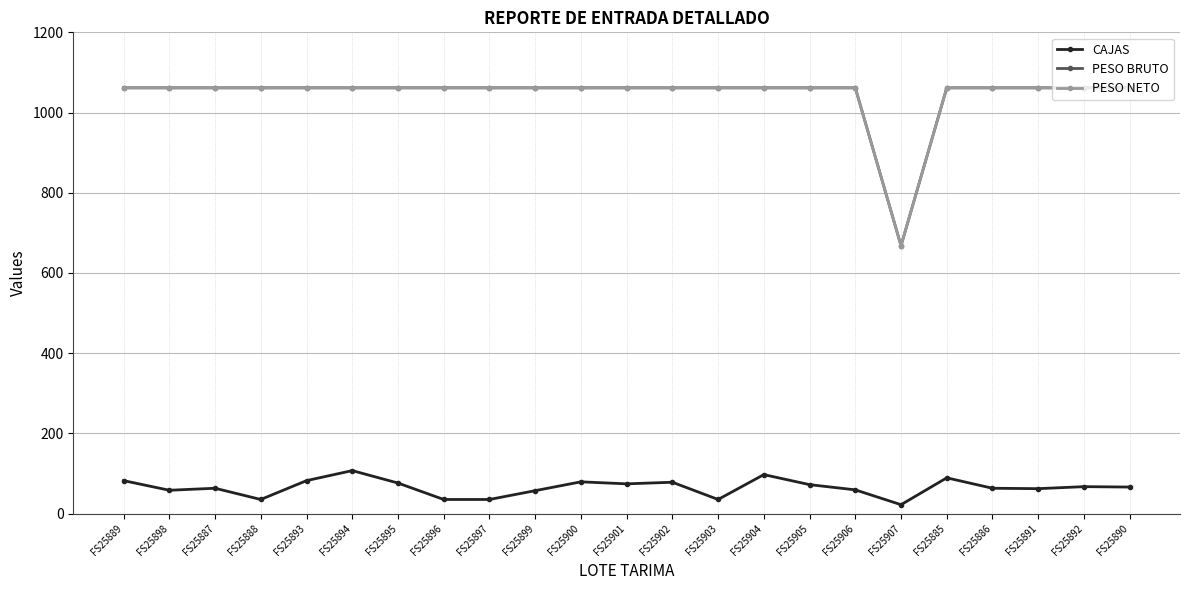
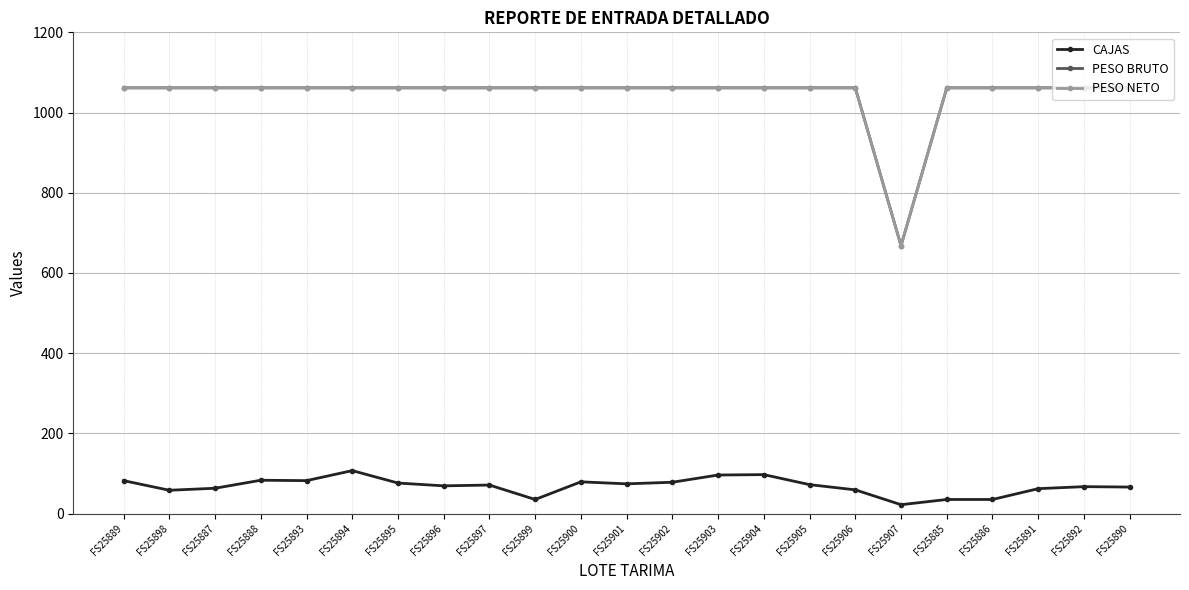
  {
    "CAJAS": {
      "FS25889": 80,
      "FS25898": 60,
      "FS25887": 60,
-     "FS25888": 40,
+     "FS25888": 80,
      "FS25893": 80,
      "FS25894": 110,
      "FS25895": 80,
-     "FS25896": 40,
-     "FS25897": 40,
-     "FS25899": 60,
+     "FS25896": 70,
+     "FS25897": 70,
+     "FS25899": 40,
      "FS25900": 80,
      "FS25901": 70,
      "FS25902": 80,
-     "FS25903": 40,
+     "FS25903": 100,
      "FS25904": 100,
      "FS25905": 70,
      "FS25906": 60,
      "FS25907": 20,
-     "FS25885": 90,
-     "FS25886": 60,
+     "FS25885": 40,
+     "FS25886": 40,
      "FS25891": 60,
      "FS25892": 70,
      "FS25890": 70
    },
    "PESO NETO": {
      "FS25889": 1060,
      "FS25898": 1060,
      "FS25887": 1060,
      "FS25888": 1060,
      "FS25893": 1060,
      "FS25894": 1060,
      "FS25895": 1060,
      "FS25896": 1060,
      "FS25897": 1060,
      "FS25899": 1060,
      "FS25900": 1060,
      "FS25901": 1060,
      "FS25902": 1060,
      "FS25903": 1060,
      "FS25904": 1060,
      "FS25905": 1060,
      "FS25906": 1060,
      "FS25907": 670,
      "FS25885": 1060,
      "FS25886": 1060,
      "FS25891": 1060
    }
  }
